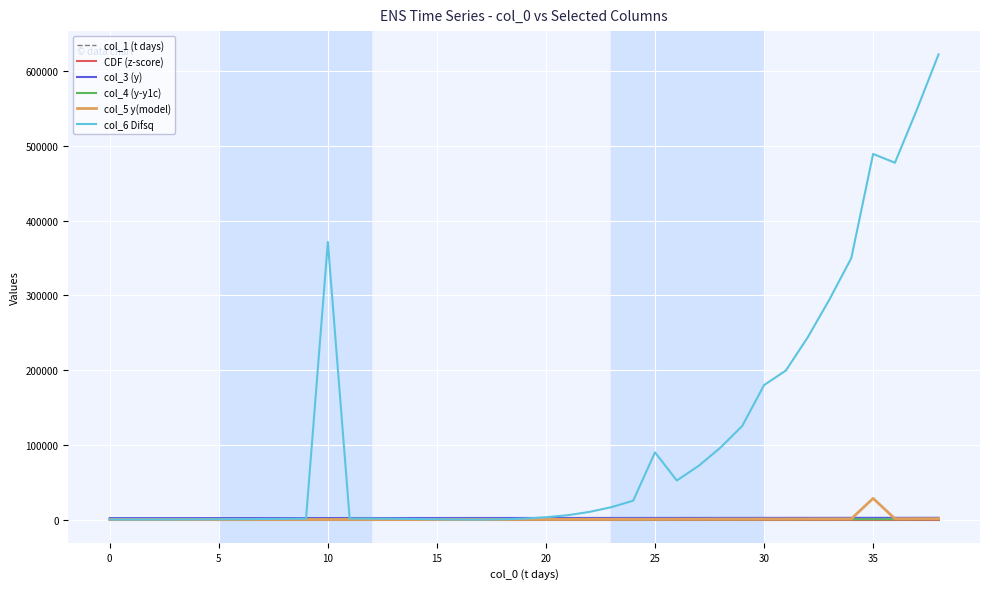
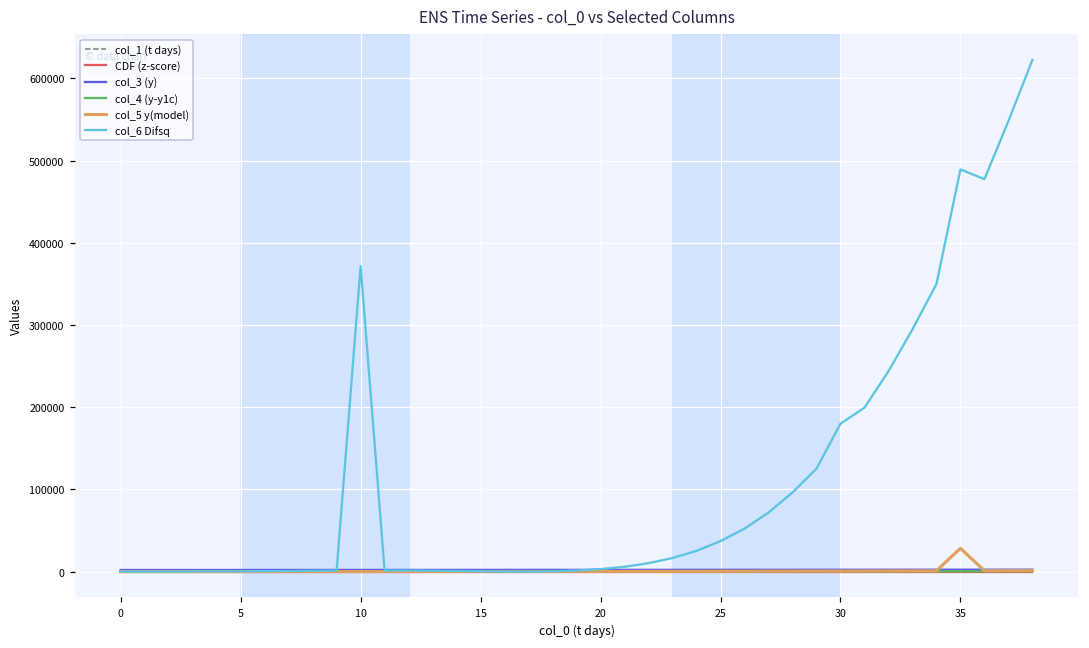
  {
    "col_5 y(model)": {
      "35": 30000
    },
    "col_6 Difsq": {
      "10": 370000,
-     "25": 90000,
+     "25": 40000,
      "30": 180000,
      "35": 490000
    }
  }
